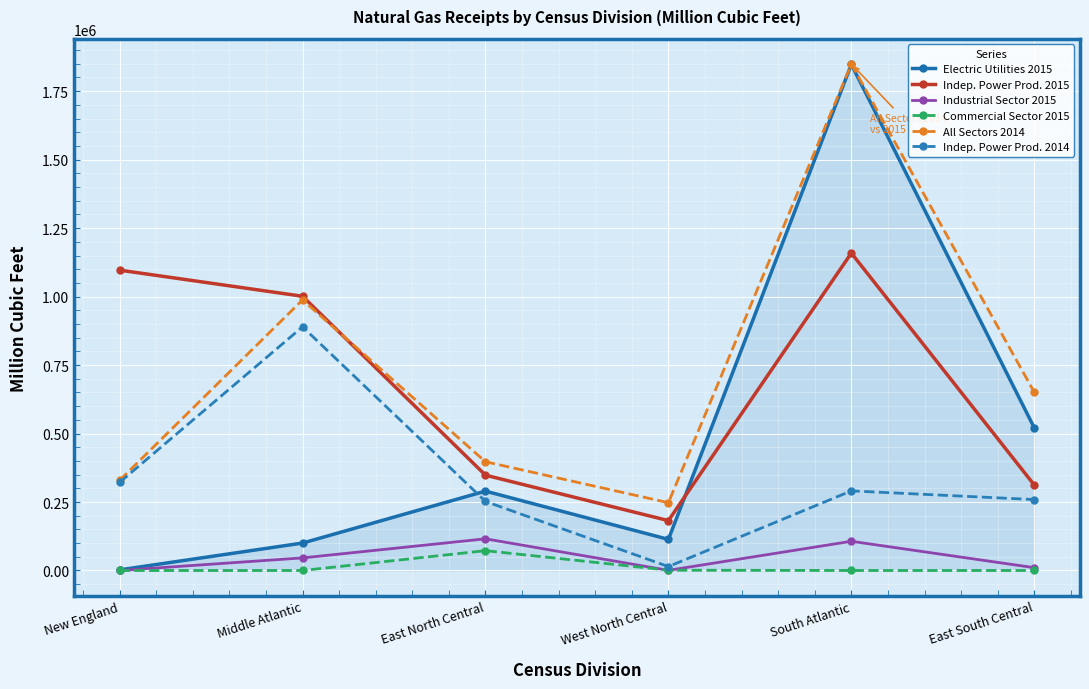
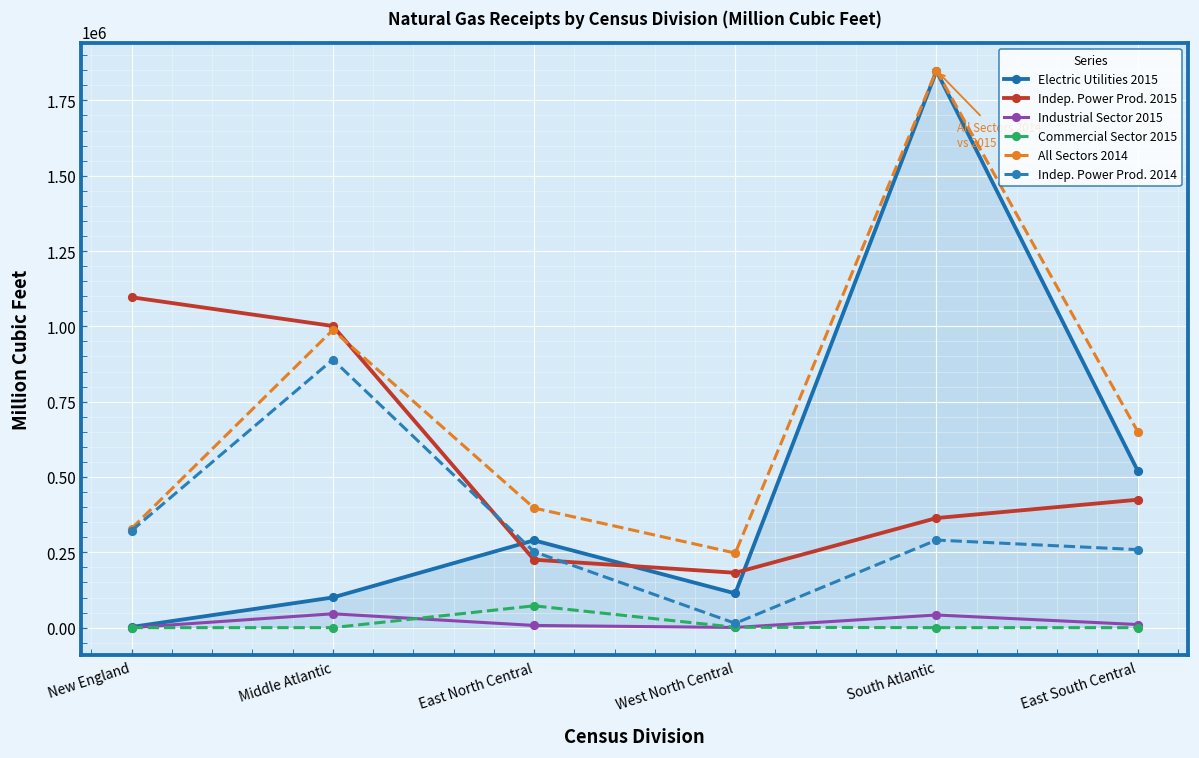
  {
    "Indep. Power Prod. 2015": {
      "New England": 1100000,
      "Middle Atlantic": 1000000,
-     "East North Central": 350000,
+     "East North Central": 230000,
      "West North Central": 180000,
-     "South Atlantic": 1160000,
-     "East South Central": 310000
+     "South Atlantic": 360000,
+     "East South Central": 420000
    },
    "Industrial Sector 2015": {
      "Middle Atlantic": 50000,
-     "East North Central": 120000,
-     "South Atlantic": 110000,
+     "East North Central": 10000,
+     "South Atlantic": 40000,
      "East South Central": 10000
    },
    "Commercial Sector 2015": {
      "Middle Atlantic": 0,
      "East North Central": 70000,
      "South Atlantic": 0,
      "East South Central": 0
    },
    "All Sectors 2014": {
      "Middle Atlantic": 990000,
      "East North Central": 400000,
      "West North Central": 250000,
      "East South Central": 650000
    }
  }
